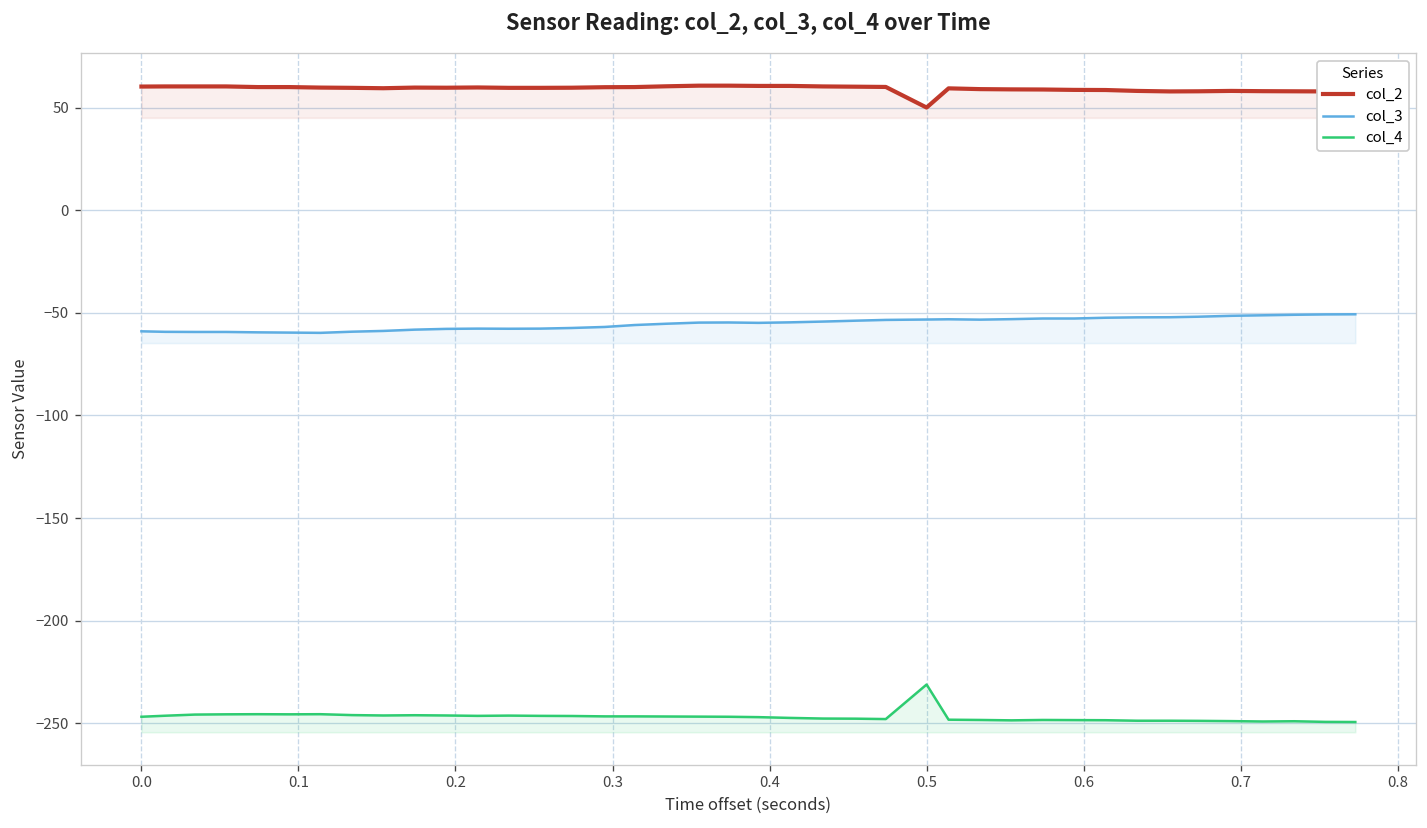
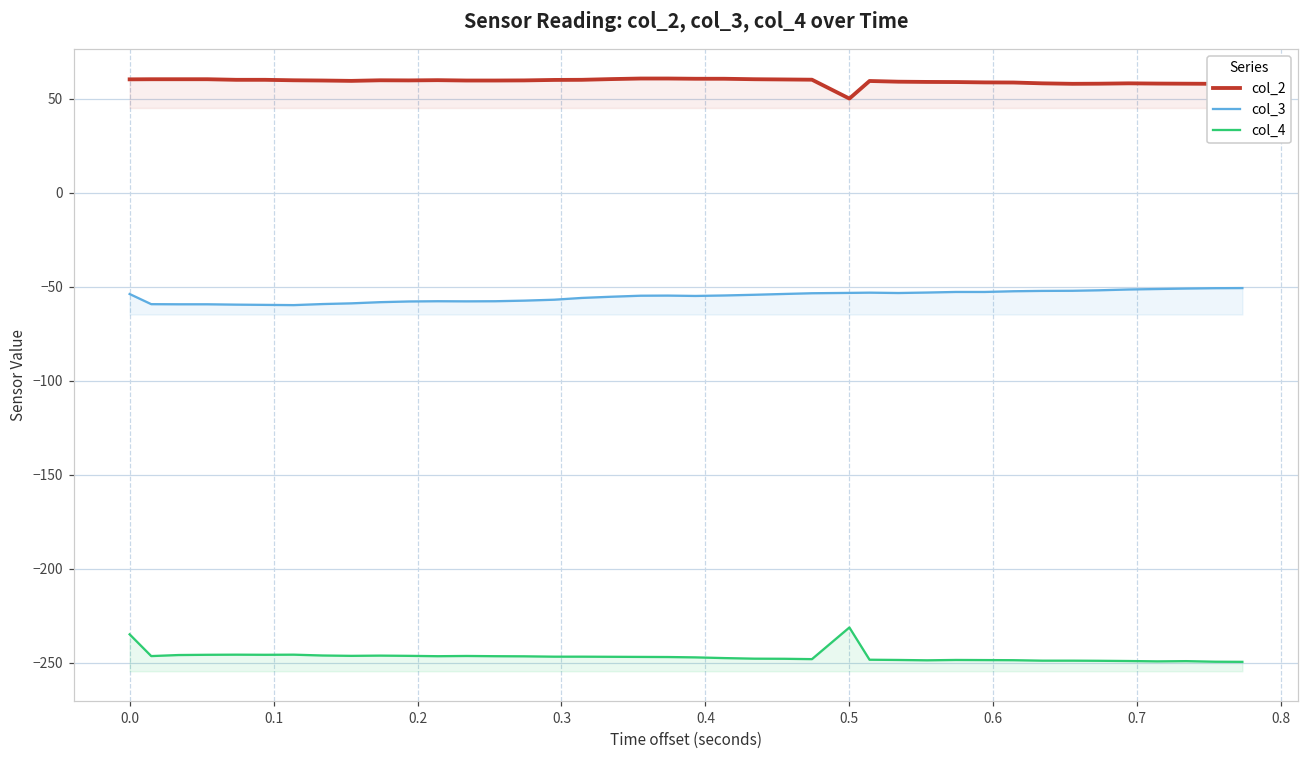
  {
    "col_2": {
      "0.0": 60,
      "0.5": 50
    },
    "col_3": {
-     "0.0": -59,
+     "0.0": -54,
      "0.5": -53
    },
    "col_4": {
-     "0.0": -247,
+     "0.0": -235,
      "0.5": -231
    }
  }
